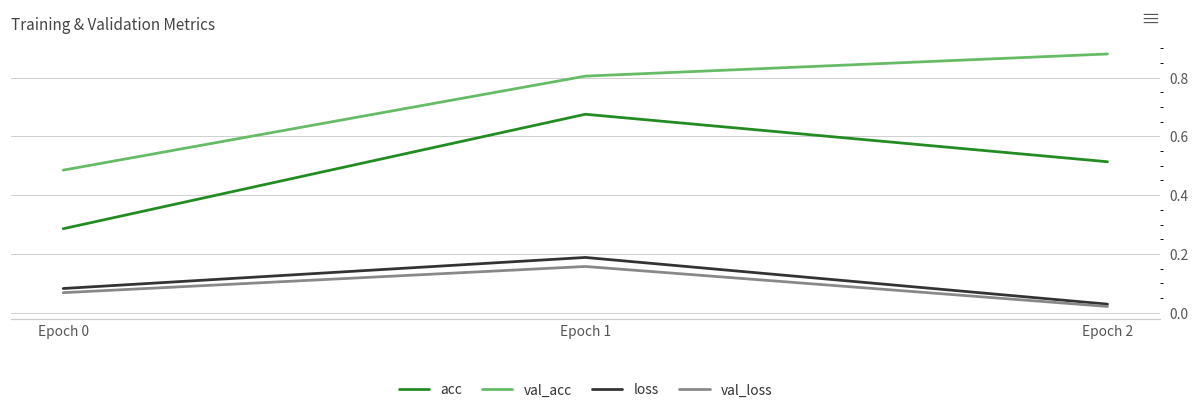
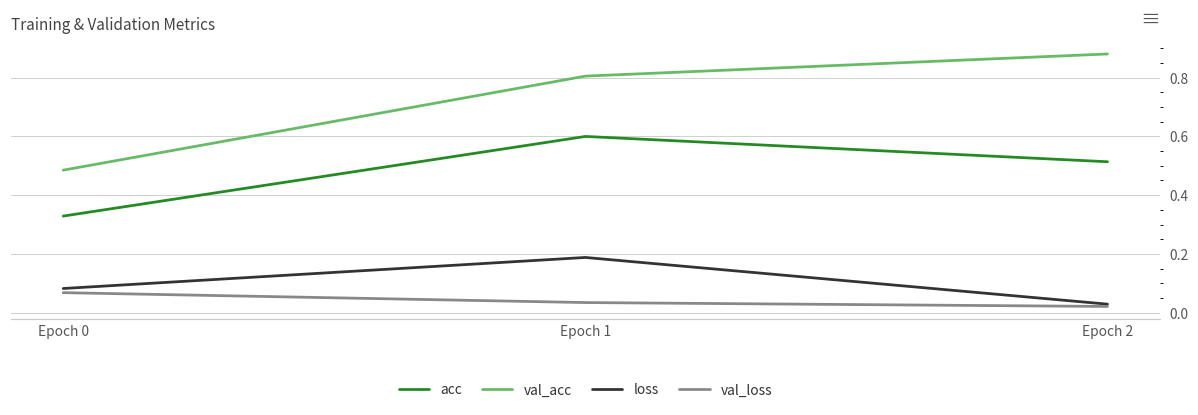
  {
    "acc": {
-     "Epoch 0": 0.29,
-     "Epoch 1": 0.68,
+     "Epoch 0": 0.33,
+     "Epoch 1": 0.60,
      "Epoch 2": 0.51
    },
    "val_acc": {
      "Epoch 0": 0.49,
      "Epoch 1": 0.80,
      "Epoch 2": 0.88
    },
    "loss": {
      "Epoch 0": 0.08,
      "Epoch 1": 0.19
    },
    "val_loss": {
      "Epoch 0": 0.07,
-     "Epoch 1": 0.16
+     "Epoch 1": 0.04
    }
  }
